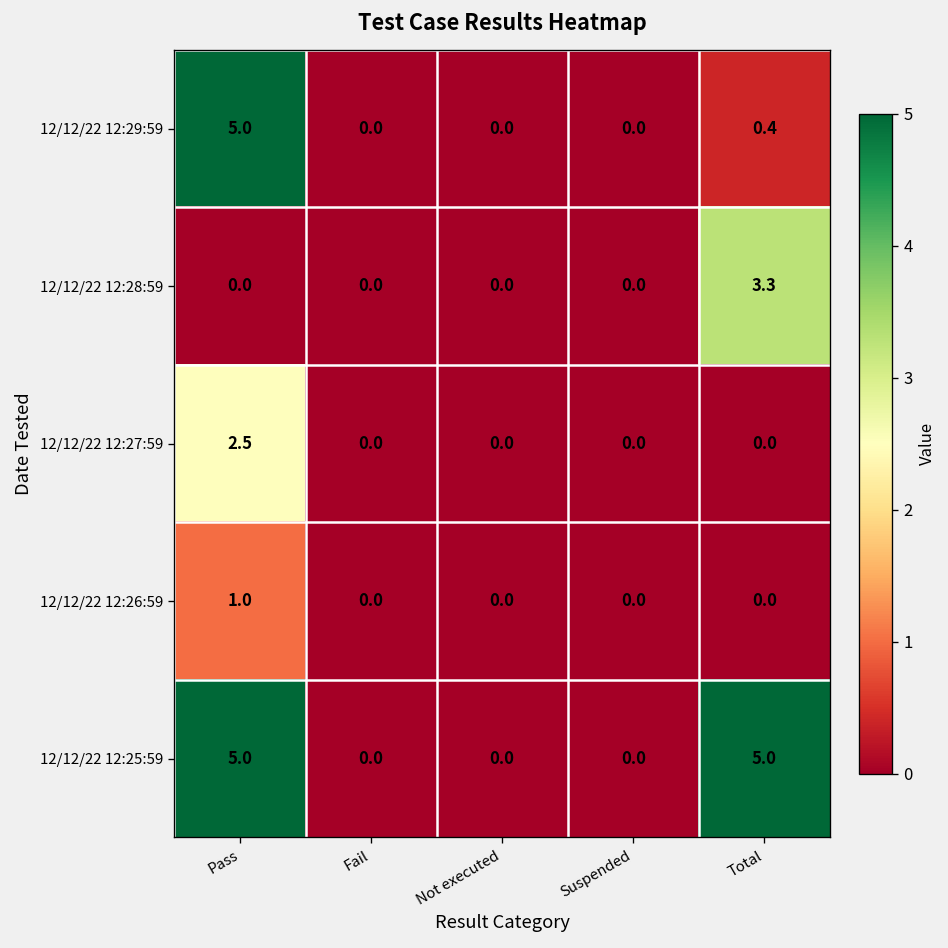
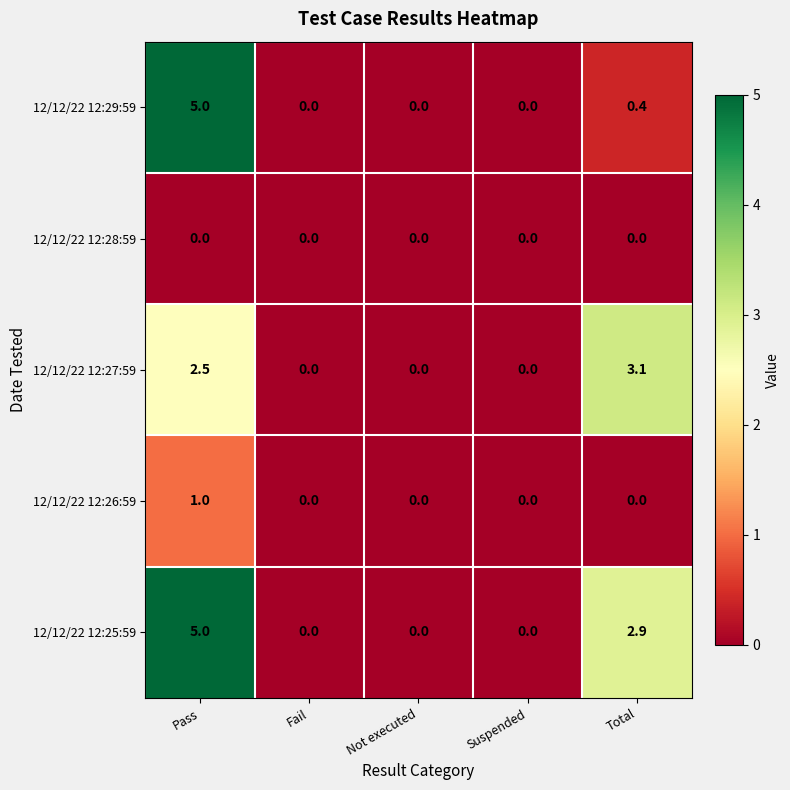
  {
    "12/12/22 12:29:59": {
      "Pass": 5.0,
      "Fail": 0.0,
      "Not executed": 0.0,
      "Suspended": 0.0,
      "Total": 0.4
    },
    "12/12/22 12:28:59": {
      "Pass": 0.0,
      "Fail": 0.0,
      "Not executed": 0.0,
      "Suspended": 0.0,
-     "Total": 3.3
+     "Total": 0.0
    },
    "12/12/22 12:27:59": {
      "Pass": 2.5,
      "Fail": 0.0,
      "Not executed": 0.0,
      "Suspended": 0.0,
-     "Total": 0.0
+     "Total": 3.1
    },
    "12/12/22 12:26:59": {
      "Pass": 1.0,
      "Fail": 0.0,
      "Not executed": 0.0,
      "Suspended": 0.0,
      "Total": 0.0
    },
    "12/12/22 12:25:59": {
      "Pass": 5.0,
      "Fail": 0.0,
      "Not executed": 0.0,
      "Suspended": 0.0,
-     "Total": 5.0
+     "Total": 2.9
    }
  }
